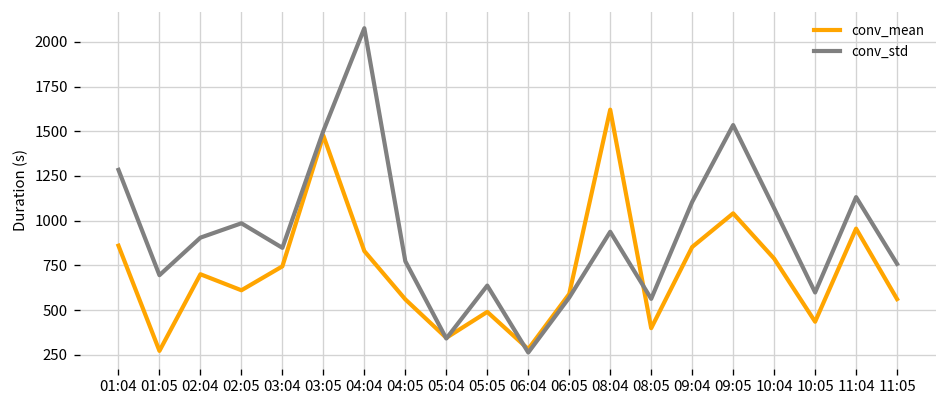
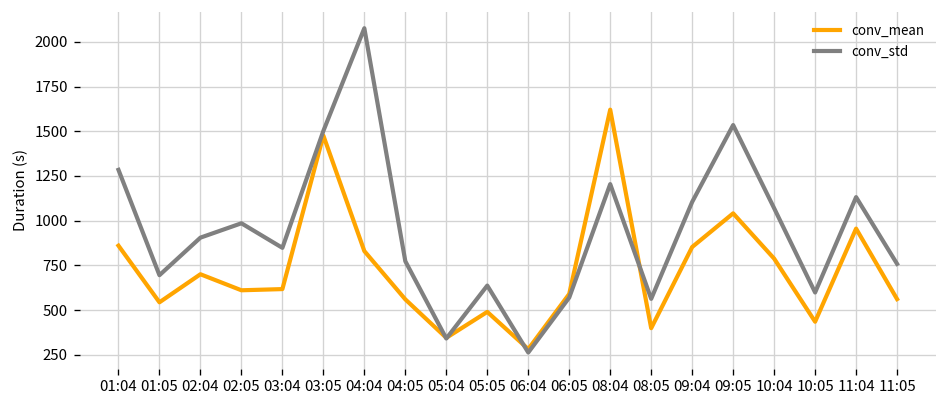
  {
    "conv_mean": {
      "01:04": 860,
-     "01:05": 270,
+     "01:05": 540,
      "02:04": 700,
      "02:05": 610,
-     "03:04": 740,
+     "03:04": 620,
      "03:05": 1480,
      "04:04": 830,
      "04:05": 560,
      "05:05": 490,
      "06:04": 280,
      "06:05": 590,
      "08:04": 1620,
      "08:05": 400,
      "09:04": 850,
      "09:05": 1040,
      "10:04": 790,
      "10:05": 430,
      "11:04": 960,
      "11:05": 560
    },
    "conv_std": {
      "01:04": 1280,
      "01:05": 690,
      "02:04": 900,
      "02:05": 990,
      "03:04": 850,
      "03:05": 1500,
      "04:04": 2080,
      "04:05": 770,
      "05:05": 640,
      "06:04": 260,
      "06:05": 570,
-     "08:04": 940,
+     "08:04": 1200,
      "08:05": 560,
      "09:04": 1100,
      "09:05": 1530,
      "10:04": 1070,
      "10:05": 600,
      "11:04": 1130,
      "11:05": 760
    }
  }
